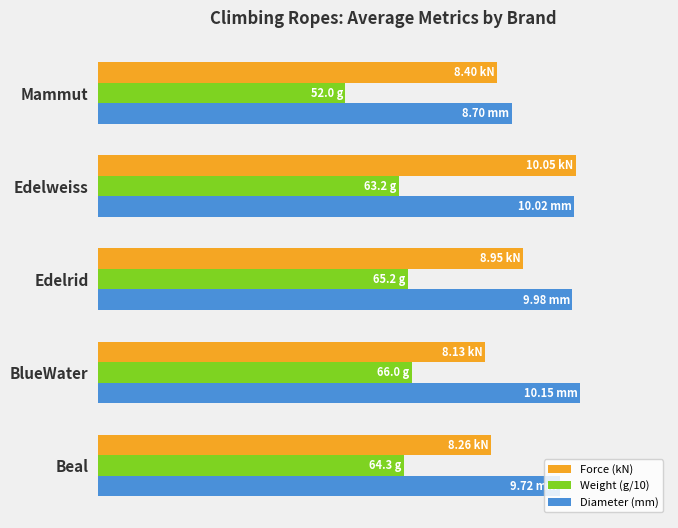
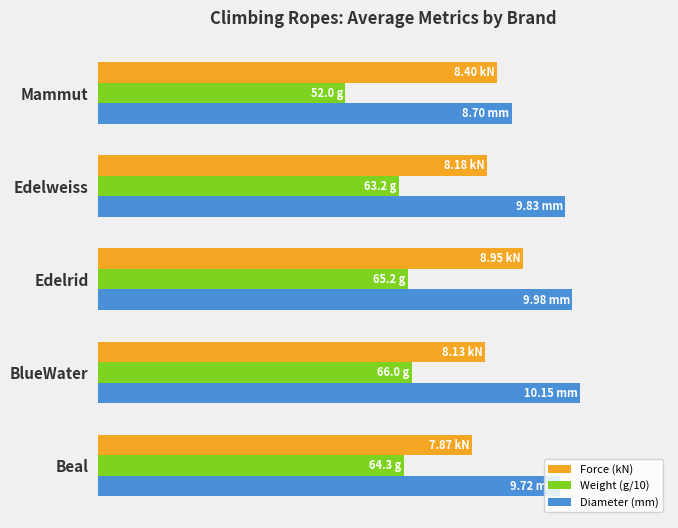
  {
    "Force (kN)": {
      "Mammut": 8.40,
-     "Edelweiss": 10.05,
+     "Edelweiss": 8.18,
      "Edelrid": 8.95,
      "BlueWater": 8.13,
-     "Beal": 8.26
+     "Beal": 7.87
    },
    "Diameter (mm)": {
      "Mammut": 8.70,
-     "Edelweiss": 10.02,
+     "Edelweiss": 9.83,
      "Edelrid": 9.98,
      "BlueWater": 10.15
    }
  }
